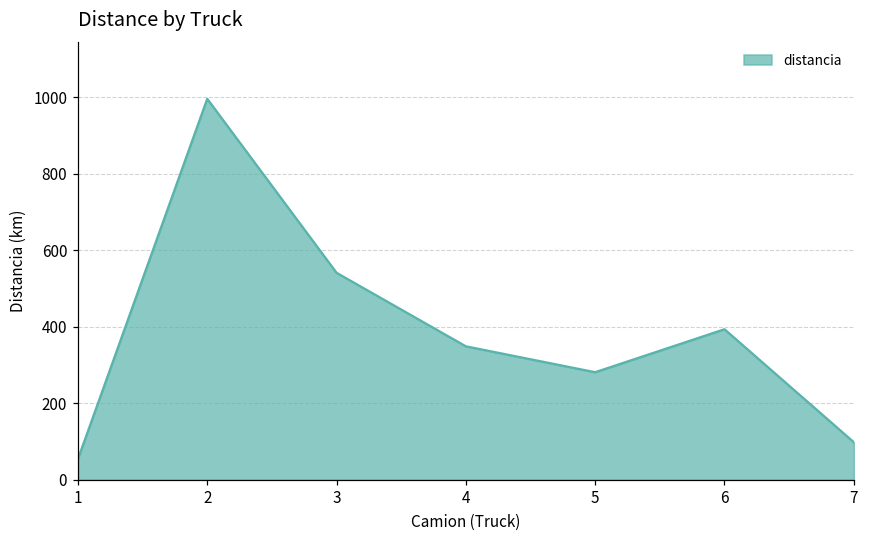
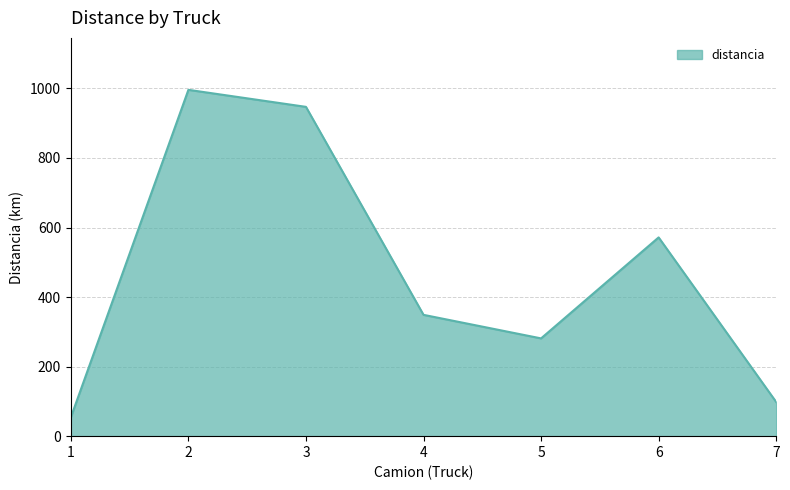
  {
    "1": 50,
    "2": 1000,
-   "3": 540,
+   "3": 950,
    "4": 350,
    "5": 280,
-   "6": 390,
+   "6": 570,
    "7": 100
  }
